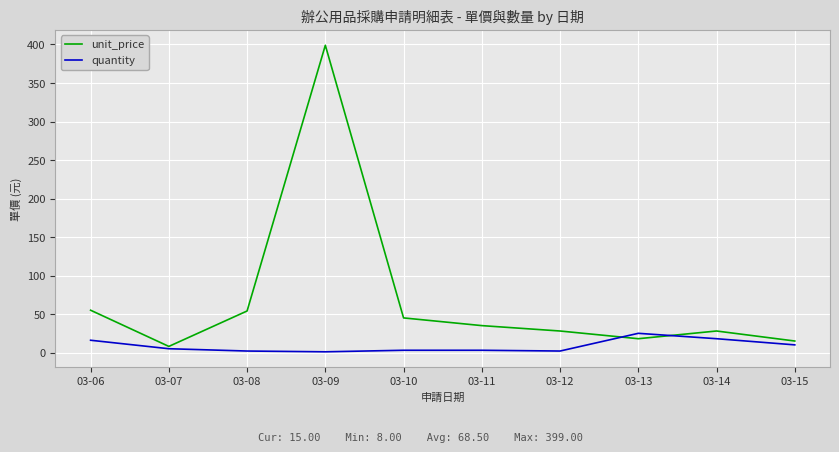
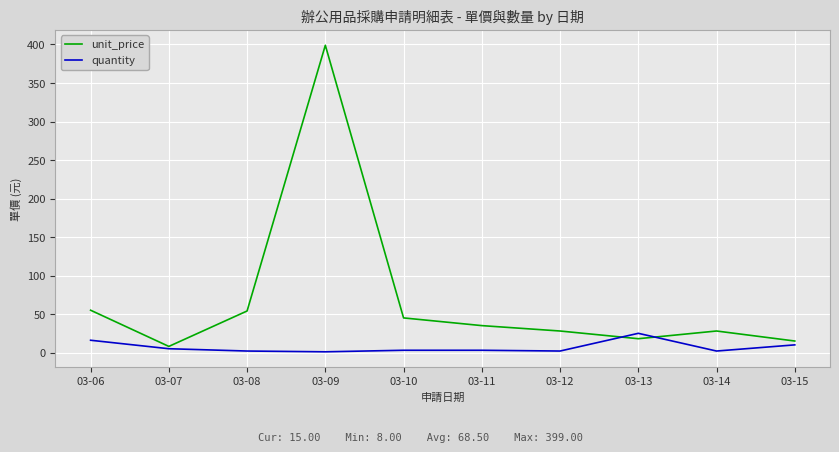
  {
    "unit_price": {
      "03-06": 60,
      "03-08": 50,
      "03-09": 400,
      "03-10": 50,
      "03-11": 40,
      "03-12": 30,
      "03-13": 20,
      "03-14": 30,
      "03-15": 20
    },
    "quantity": {
      "03-06": 20,
      "03-08": 0,
      "03-09": 0,
      "03-10": 0,
      "03-11": 0,
      "03-12": 0,
      "03-13": 30,
-     "03-14": 20,
+     "03-14": 0,
      "03-15": 10
    }
  }
